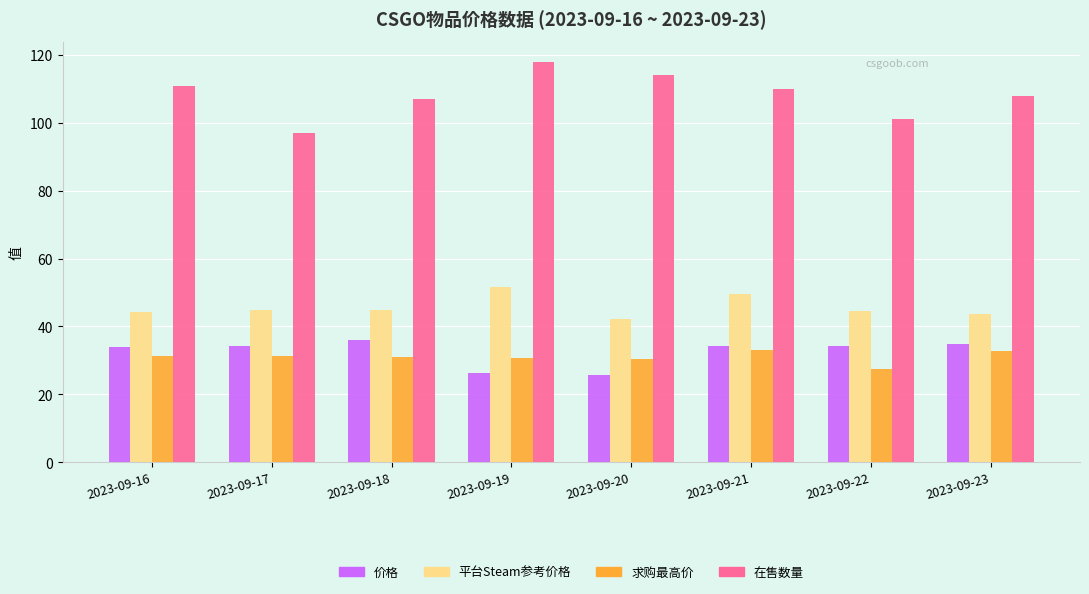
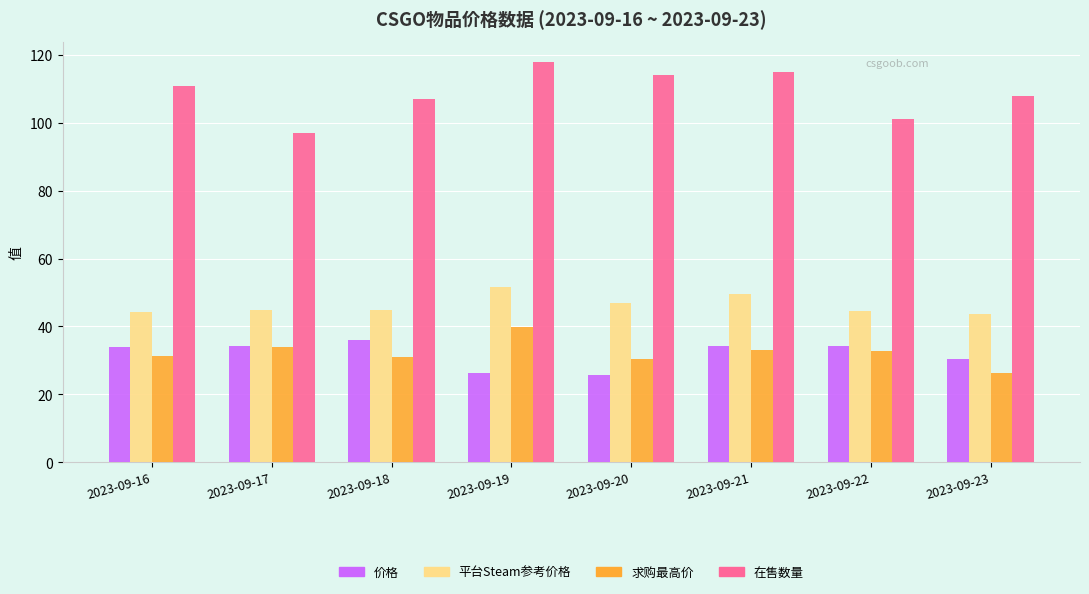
  {
    "价格": {
      "2023-09-16": 34,
      "2023-09-17": 34,
      "2023-09-18": 36,
      "2023-09-19": 26,
      "2023-09-20": 26,
      "2023-09-21": 34,
      "2023-09-22": 34,
-     "2023-09-23": 35
+     "2023-09-23": 30
    },
    "平台Steam参考价格": {
      "2023-09-16": 44,
      "2023-09-17": 45,
      "2023-09-18": 45,
      "2023-09-19": 52,
-     "2023-09-20": 42,
+     "2023-09-20": 47,
      "2023-09-21": 50,
      "2023-09-22": 45,
      "2023-09-23": 44
    },
    "求购最高价": {
      "2023-09-16": 31,
-     "2023-09-17": 31,
+     "2023-09-17": 34,
      "2023-09-18": 31,
-     "2023-09-19": 31,
+     "2023-09-19": 40,
      "2023-09-20": 30,
      "2023-09-21": 33,
-     "2023-09-22": 27,
-     "2023-09-23": 33
+     "2023-09-22": 33,
+     "2023-09-23": 26
    },
    "在售数量": {
      "2023-09-16": 111,
      "2023-09-17": 97,
      "2023-09-18": 107,
      "2023-09-19": 118,
      "2023-09-20": 114,
-     "2023-09-21": 110,
+     "2023-09-21": 115,
      "2023-09-22": 101,
      "2023-09-23": 108
    }
  }
